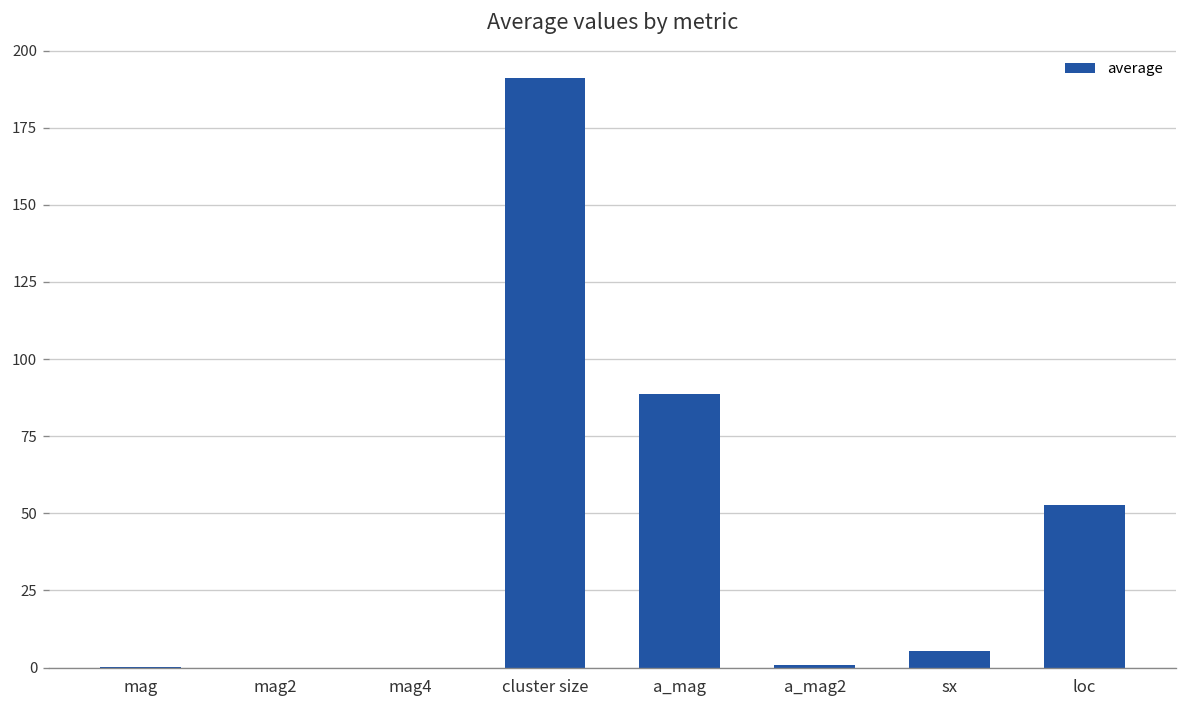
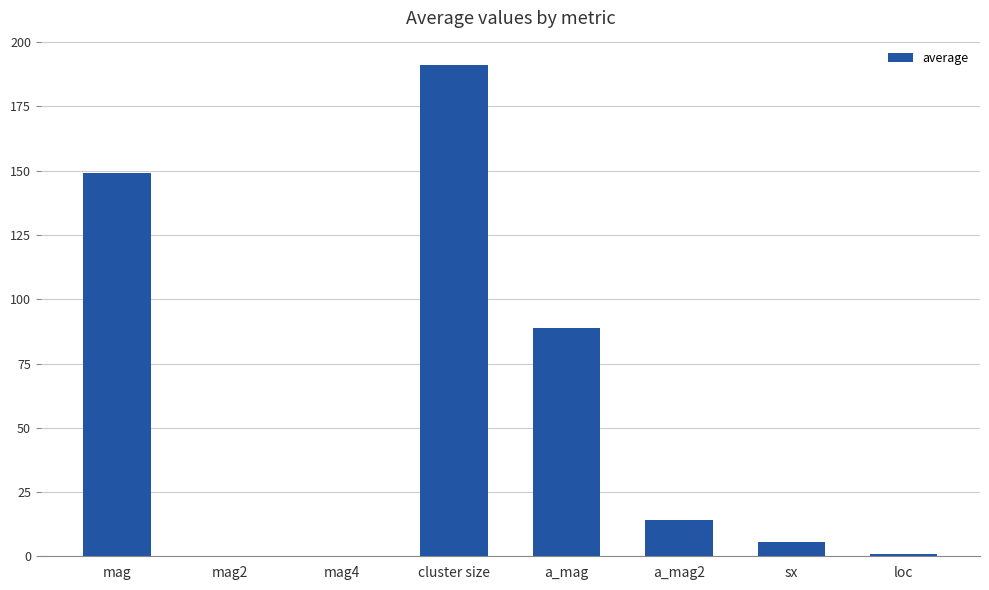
  {
-   "mag": 0,
+   "mag": 149,
    "cluster size": 191,
    "a_mag": 89,
-   "a_mag2": 1,
+   "a_mag2": 14,
    "sx": 6,
-   "loc": 53
+   "loc": 1
  }
